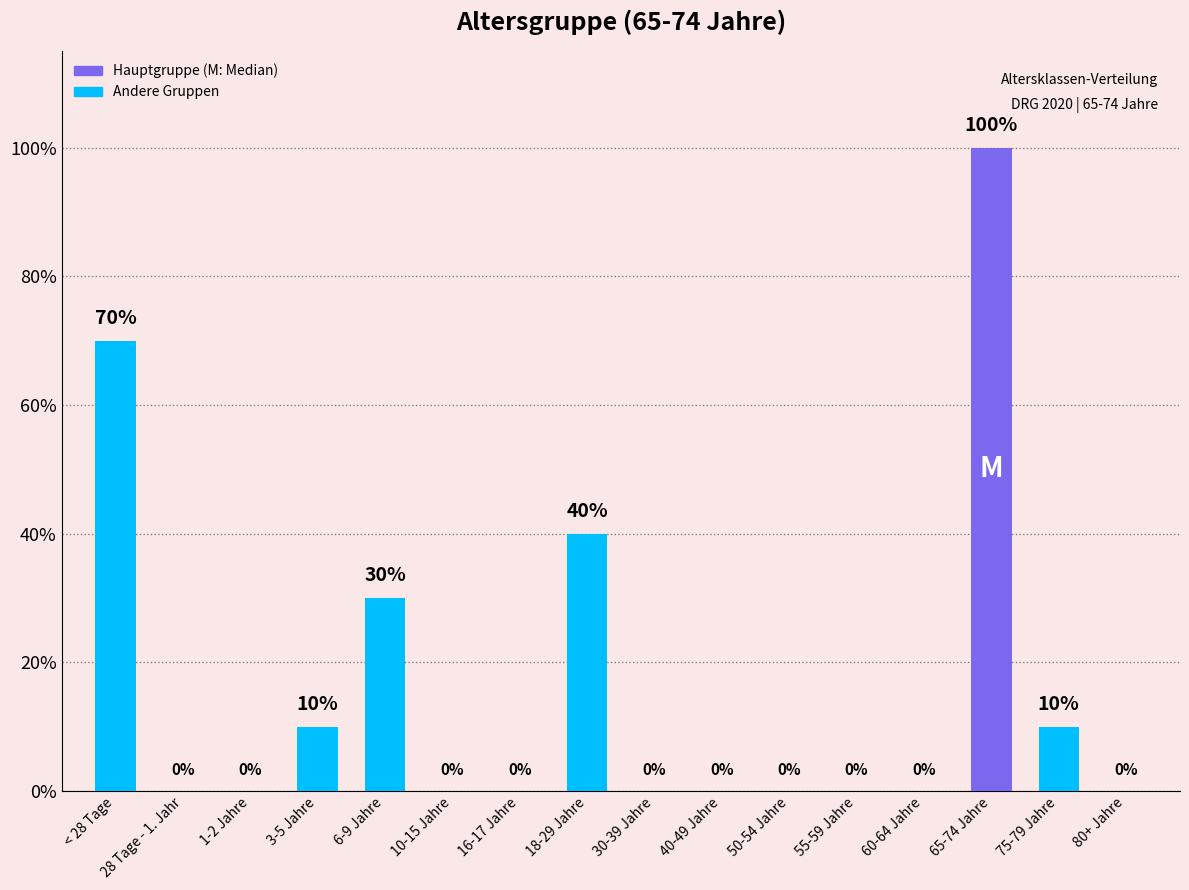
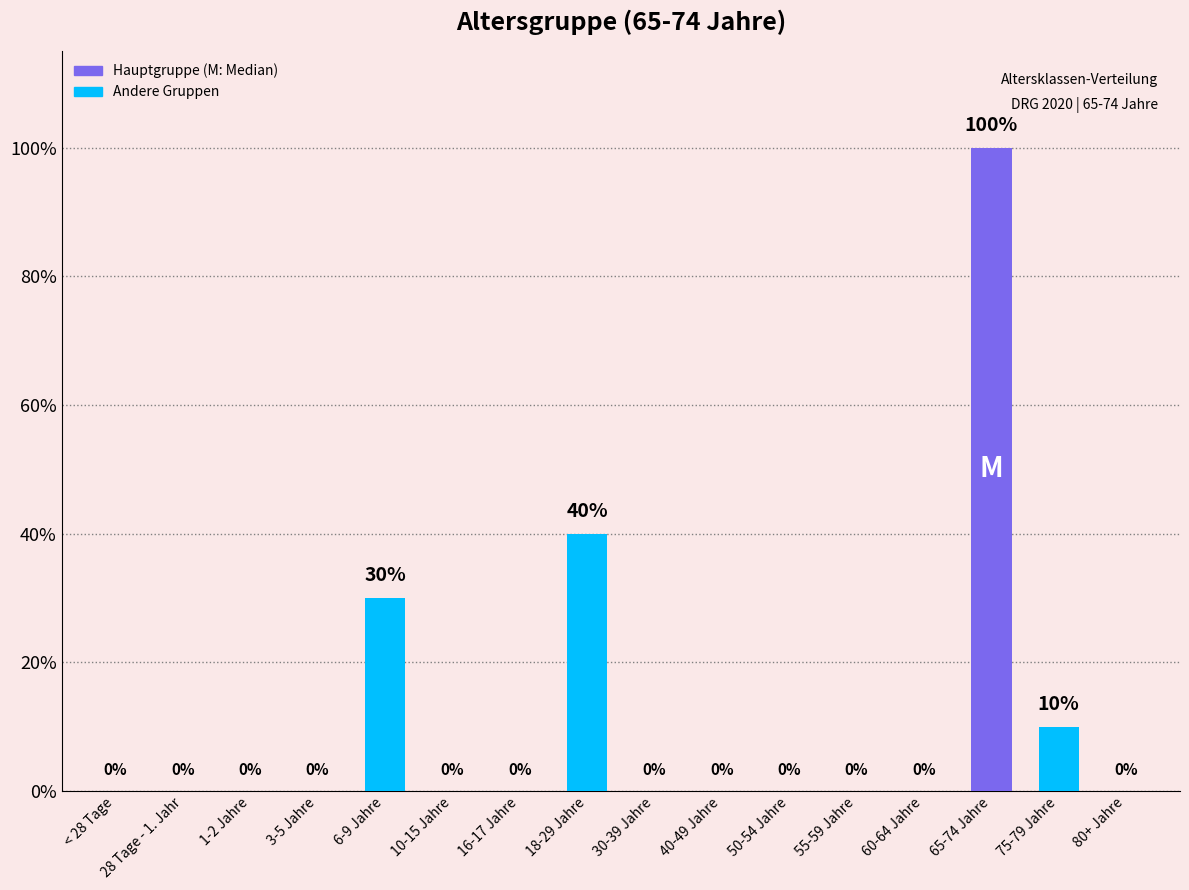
  {
-   "< 28 Tage": "70%",
+   "< 28 Tage": "0%",
    "28 Tage - 1. Jahr": "0%",
    "1-2 Jahre": "0%",
-   "3-5 Jahre": "10%",
+   "3-5 Jahre": "0%",
    "6-9 Jahre": "30%",
    "10-15 Jahre": "0%",
    "16-17 Jahre": "0%",
    "18-29 Jahre": "40%",
    "30-39 Jahre": "0%",
    "40-49 Jahre": "0%",
    "50-54 Jahre": "0%",
    "55-59 Jahre": "0%",
    "60-64 Jahre": "0%",
    "65-74 Jahre": "100%",
    "75-79 Jahre": "10%",
    "80+ Jahre": "0%"
  }
